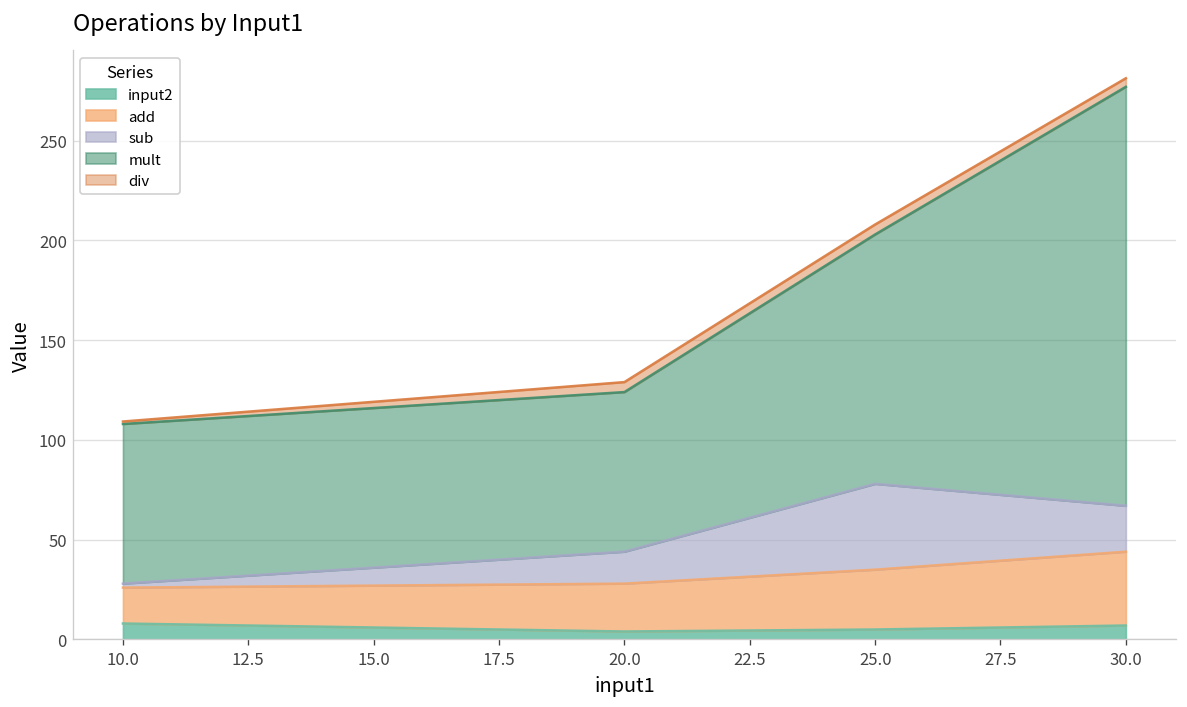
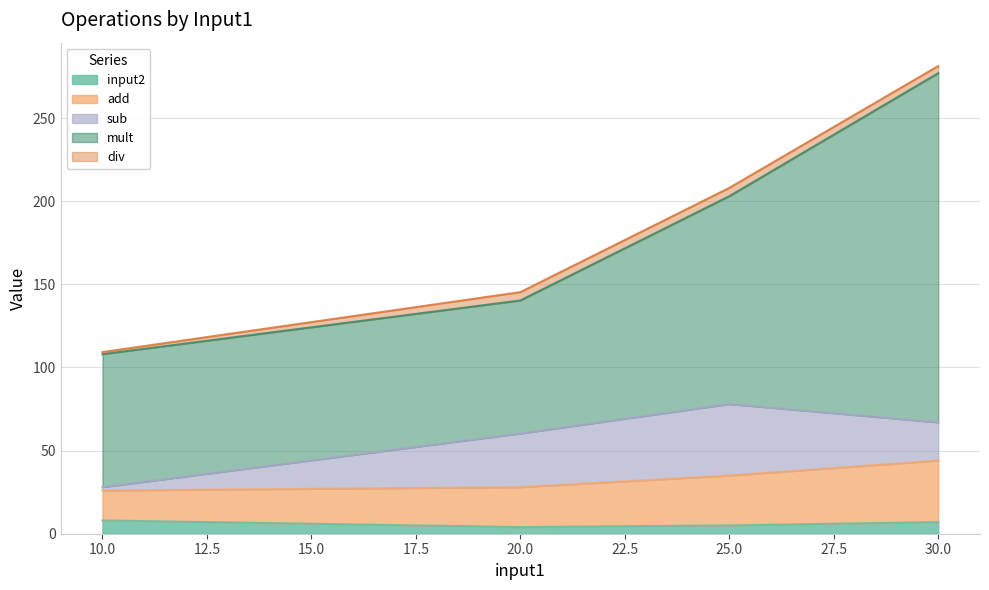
  {
    "sub": {
      "10.0": 2,
-     "20.0": 16,
+     "20.0": 32,
      "25.0": 43,
      "30.0": 23
    }
  }
